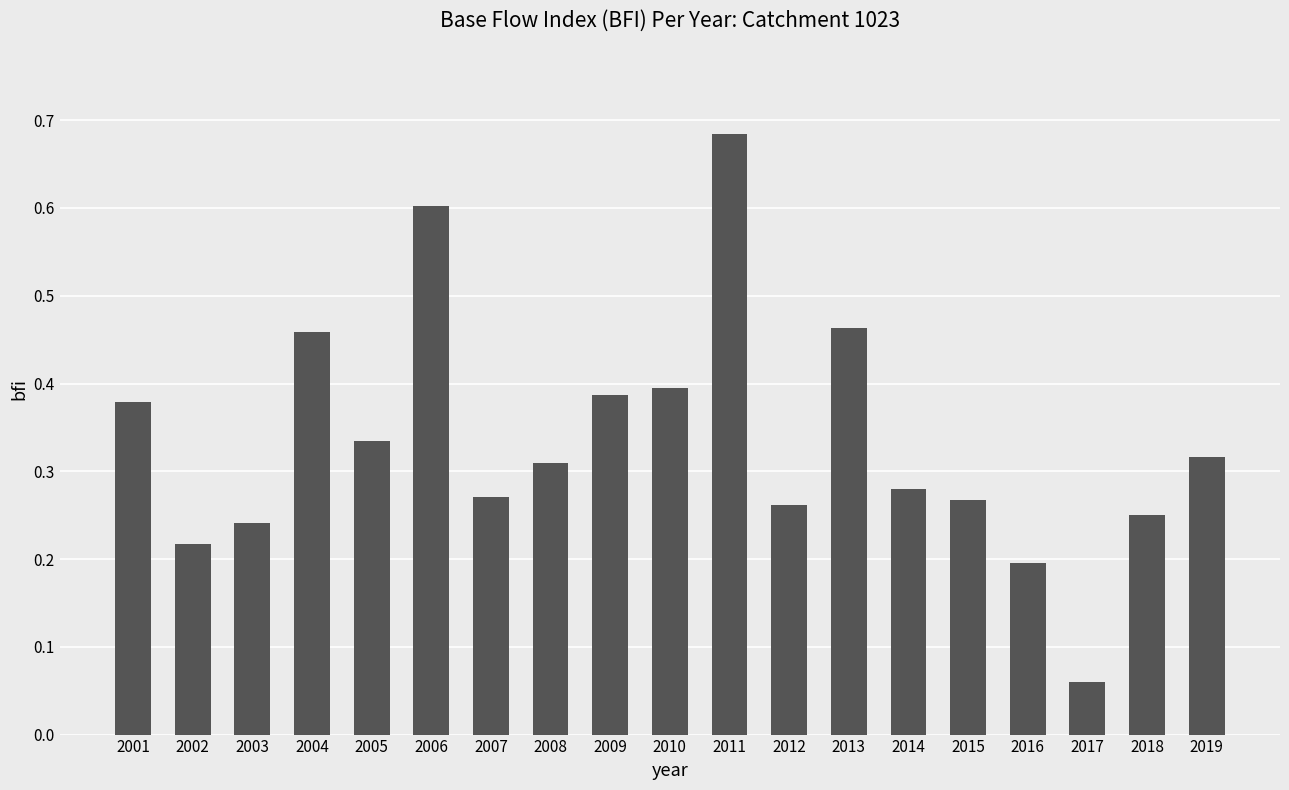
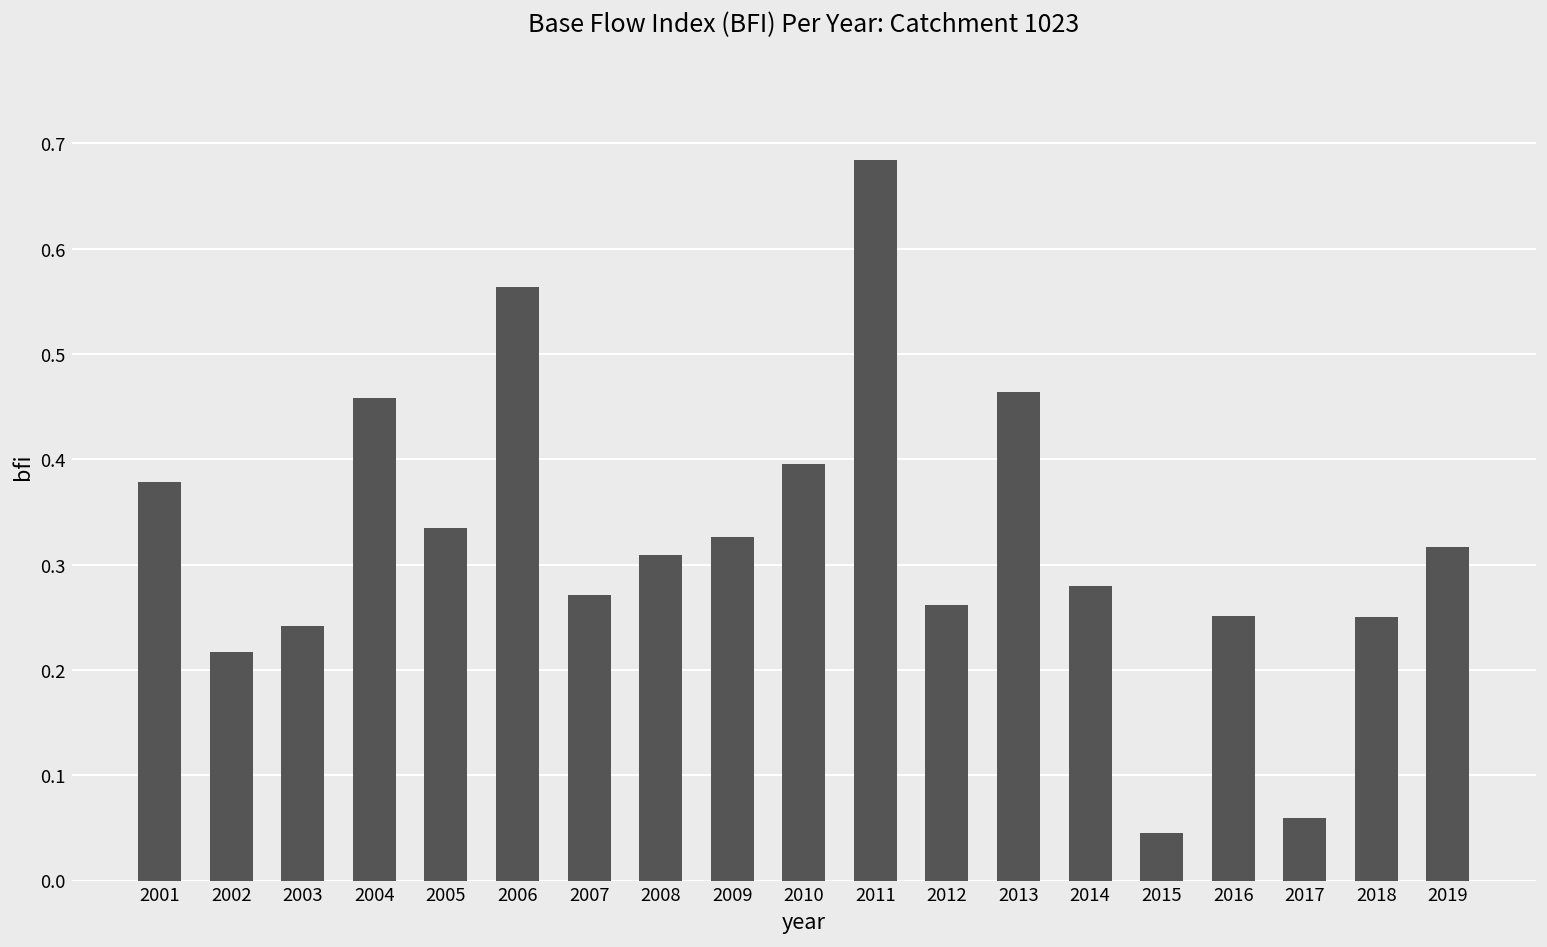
  {
    "2001": 0.38,
    "2002": 0.22,
    "2003": 0.24,
    "2004": 0.46,
    "2005": 0.34,
-   "2006": 0.60,
+   "2006": 0.56,
    "2007": 0.27,
    "2008": 0.31,
-   "2009": 0.39,
+   "2009": 0.33,
    "2010": 0.40,
    "2011": 0.68,
    "2012": 0.26,
    "2013": 0.46,
    "2014": 0.28,
-   "2015": 0.27,
-   "2016": 0.20,
+   "2015": 0.05,
+   "2016": 0.25,
    "2017": 0.06,
    "2018": 0.25,
    "2019": 0.32
  }
